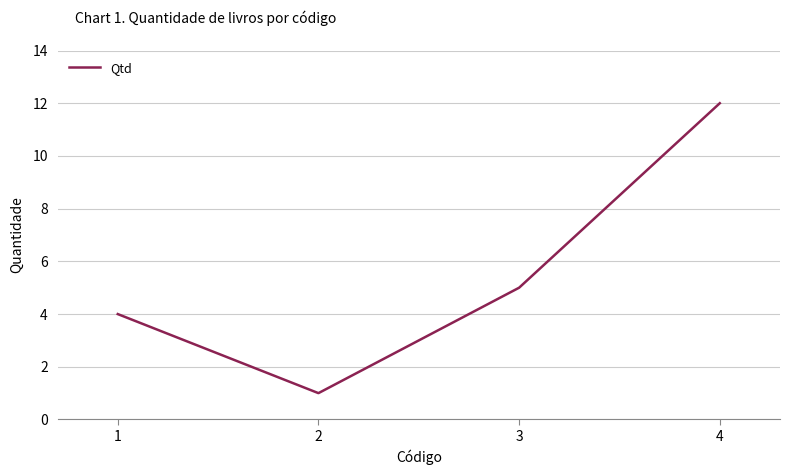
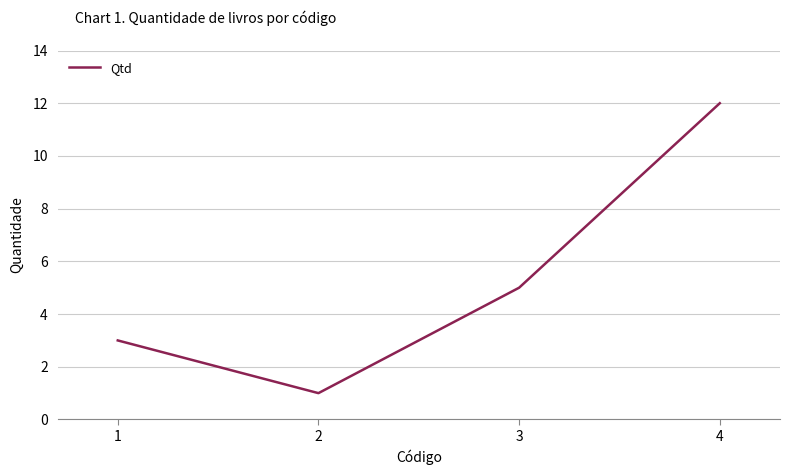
  {
-   "1": 4,
+   "1": 3,
    "2": 1,
    "3": 5,
    "4": 12
  }
